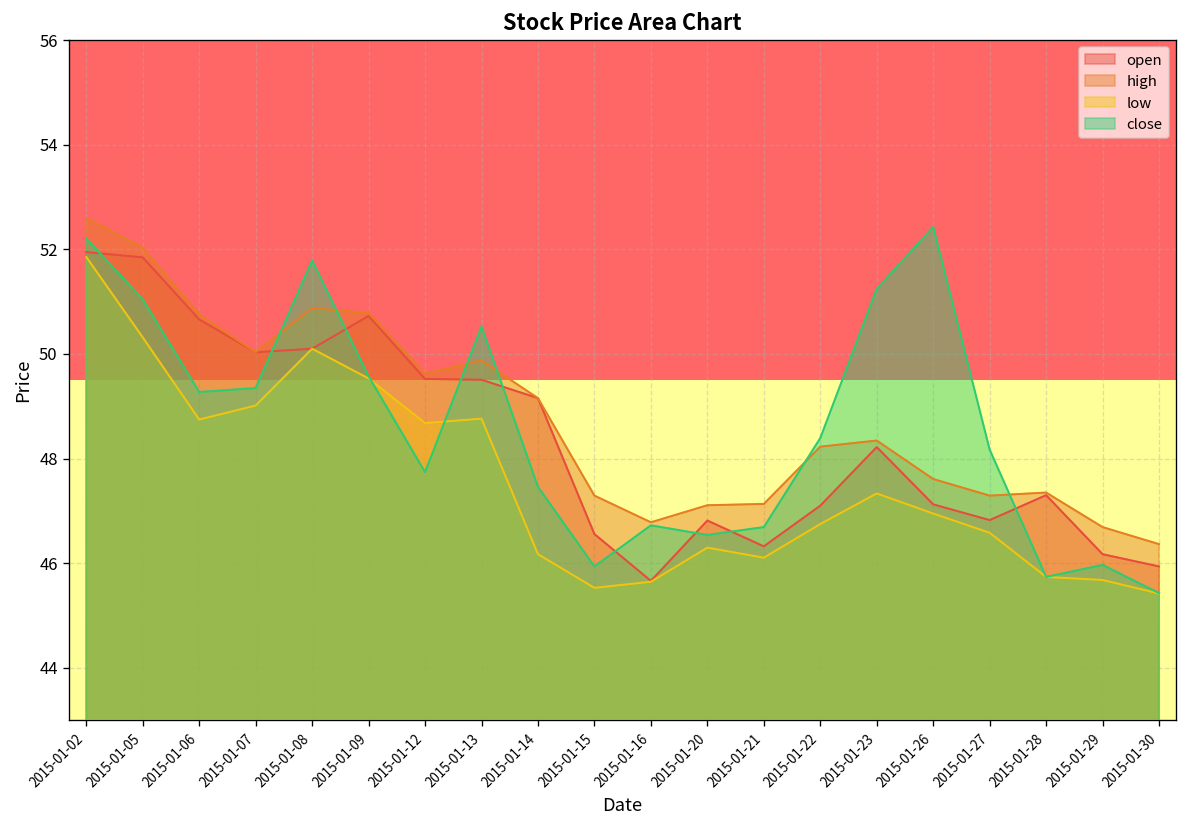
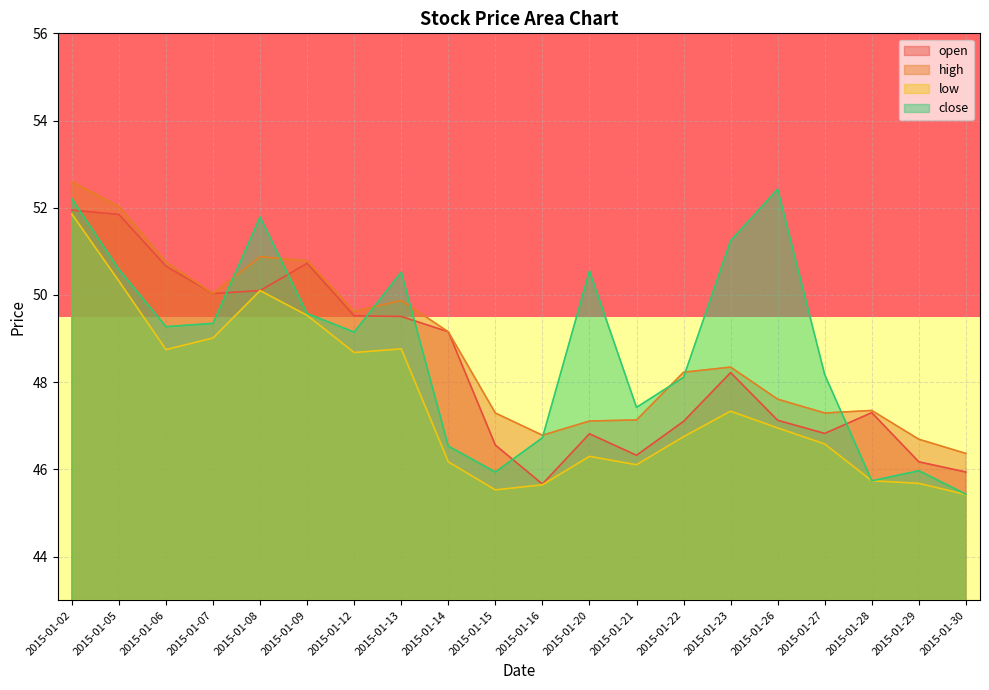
  {
    "close": {
      "2015-01-02": 52.2,
-     "2015-01-05": 51.0,
+     "2015-01-05": 50.6,
      "2015-01-06": 49.3,
      "2015-01-07": 49.3,
      "2015-01-08": 51.8,
-     "2015-01-12": 47.7,
+     "2015-01-12": 49.1,
      "2015-01-13": 50.5,
-     "2015-01-14": 47.5,
+     "2015-01-14": 46.5,
      "2015-01-15": 45.9,
      "2015-01-16": 46.7,
-     "2015-01-20": 46.5,
-     "2015-01-21": 46.7,
-     "2015-01-22": 48.4,
+     "2015-01-20": 50.6,
+     "2015-01-21": 47.4,
+     "2015-01-22": 48.1,
      "2015-01-23": 51.2,
      "2015-01-26": 52.4,
      "2015-01-27": 48.2,
      "2015-01-29": 46.0
    }
  }
